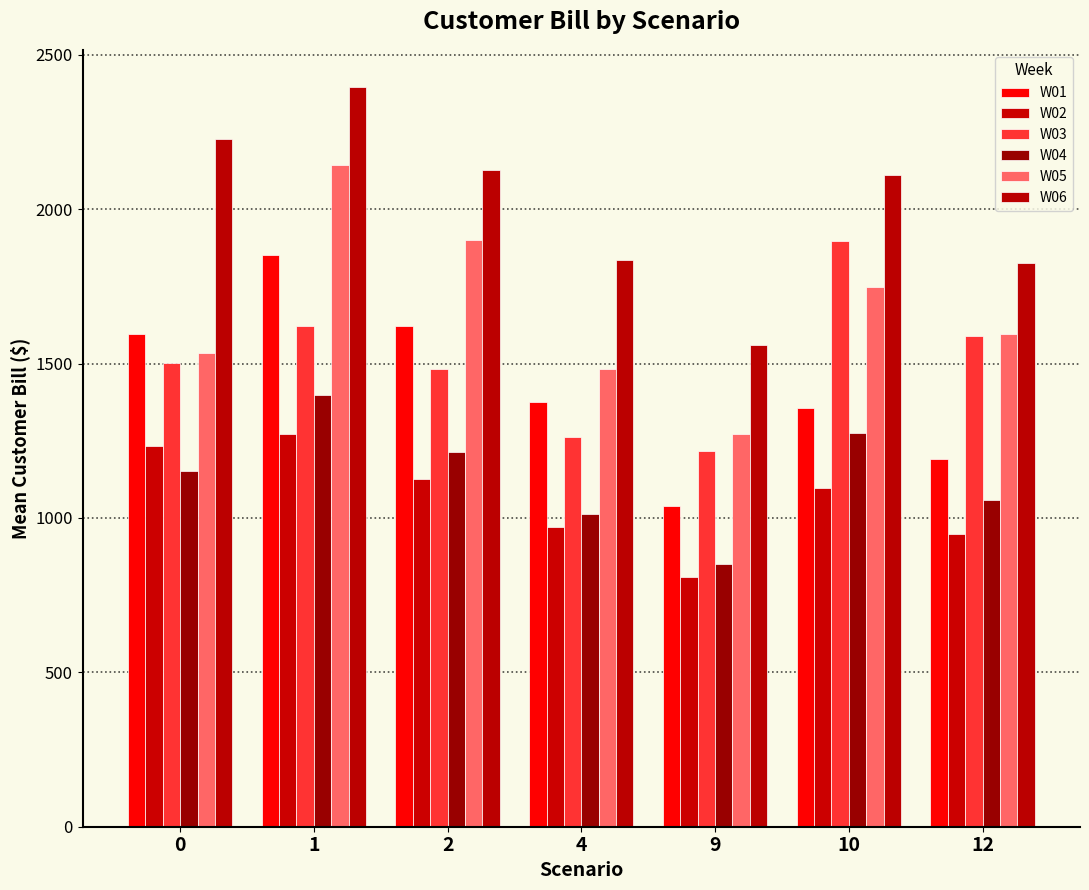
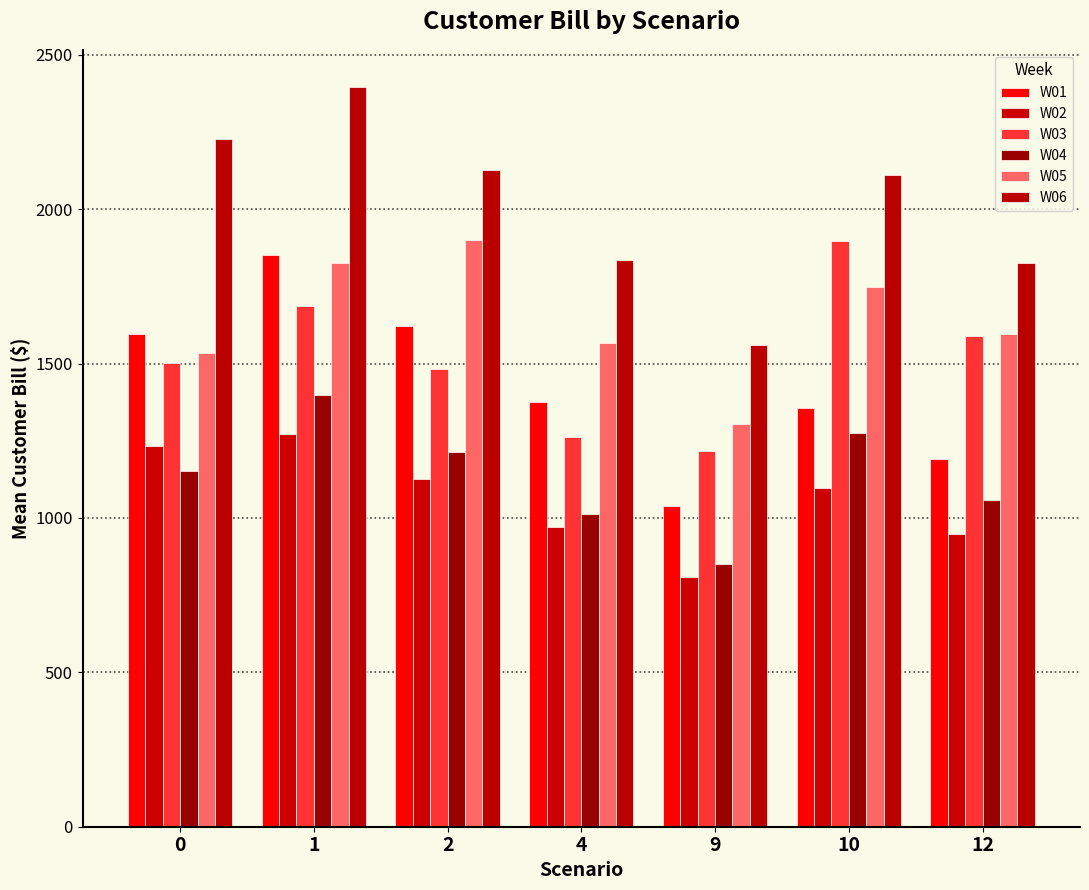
  {
    "W03": {
      "0": 1500,
-     "1": 1620,
+     "1": 1690,
      "2": 1480,
      "4": 1260,
      "9": 1220,
      "10": 1900,
      "12": 1590
    },
    "W05": {
      "0": 1540,
-     "1": 2140,
+     "1": 1830,
      "2": 1900,
-     "4": 1480,
-     "9": 1270,
+     "4": 1570,
+     "9": 1300,
      "10": 1750,
      "12": 1590
    }
  }
